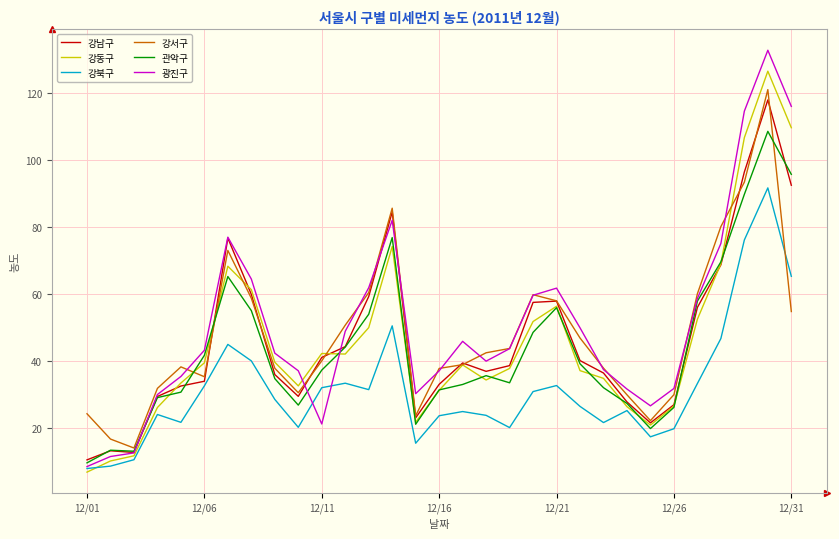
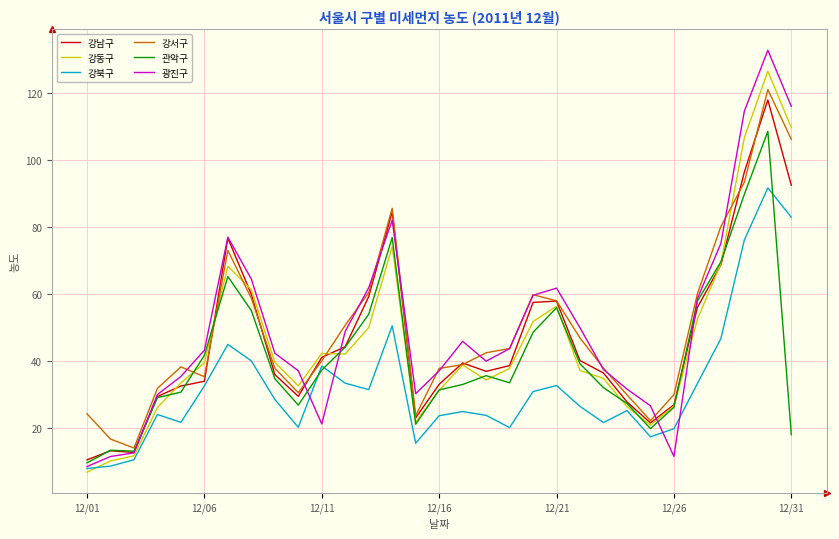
  {
    "강남구": {
      "12/01": 11,
      "12/06": 34,
      "12/11": 41,
      "12/16": 33,
      "12/31": 93
    },
    "강동구": {
      "12/01": 7,
      "12/06": 40,
      "12/11": 42,
      "12/31": 110
    },
    "강북구": {
      "12/06": 33,
-     "12/11": 32,
+     "12/11": 39,
      "12/16": 24,
      "12/21": 33,
      "12/26": 20,
-     "12/31": 65
+     "12/31": 83
    },
    "강서구": {
      "12/01": 24,
      "12/06": 35,
      "12/11": 40,
      "12/26": 30,
-     "12/31": 55
+     "12/31": 106
    },
    "관악구": {
      "12/01": 10,
      "12/06": 42,
      "12/11": 37,
-     "12/31": 96
+     "12/31": 18
    },
    "광진구": {
      "12/06": 43,
      "12/11": 21,
      "12/21": 62,
-     "12/26": 32,
+     "12/26": 12,
      "12/31": 116
    }
  }
